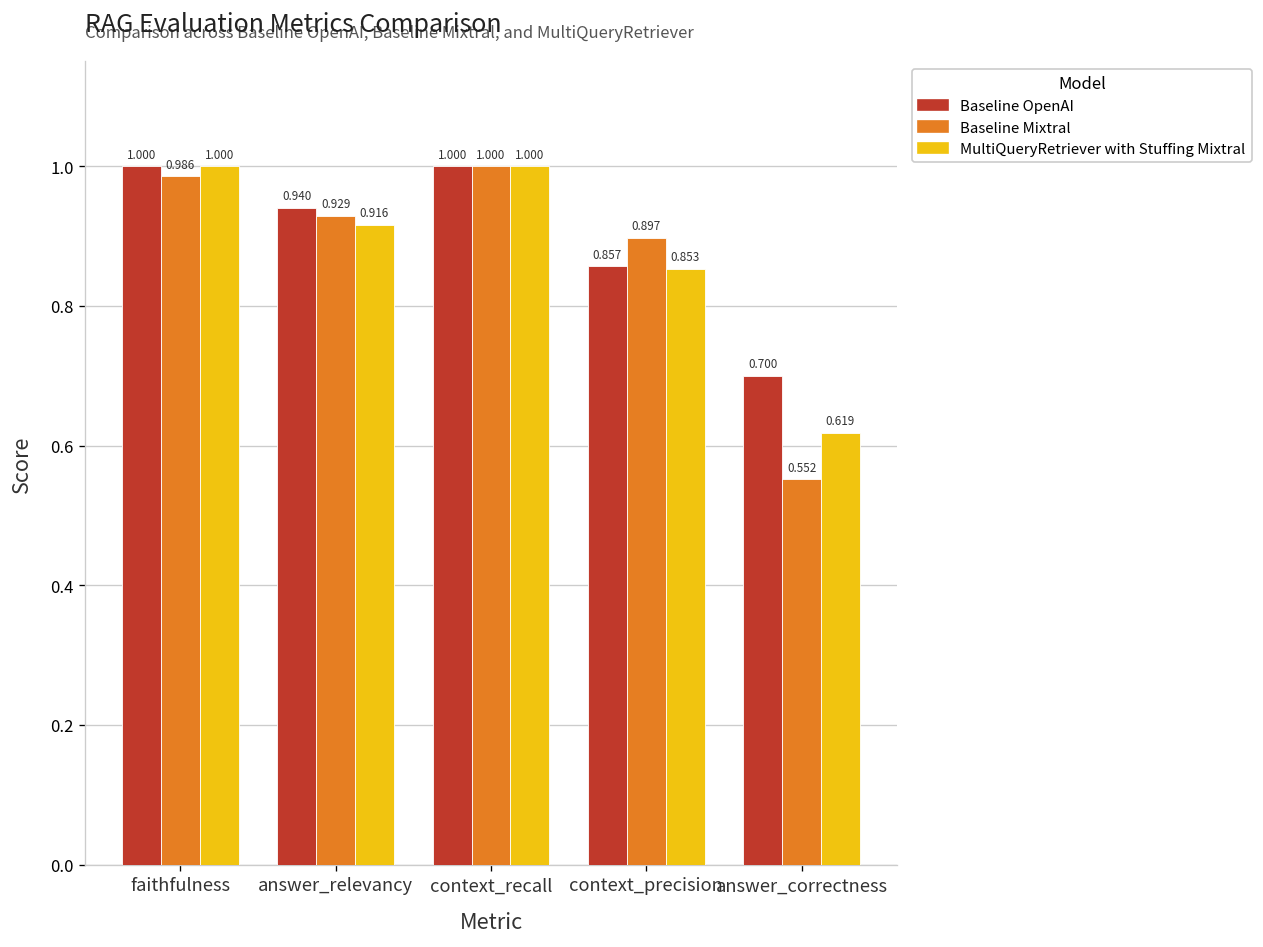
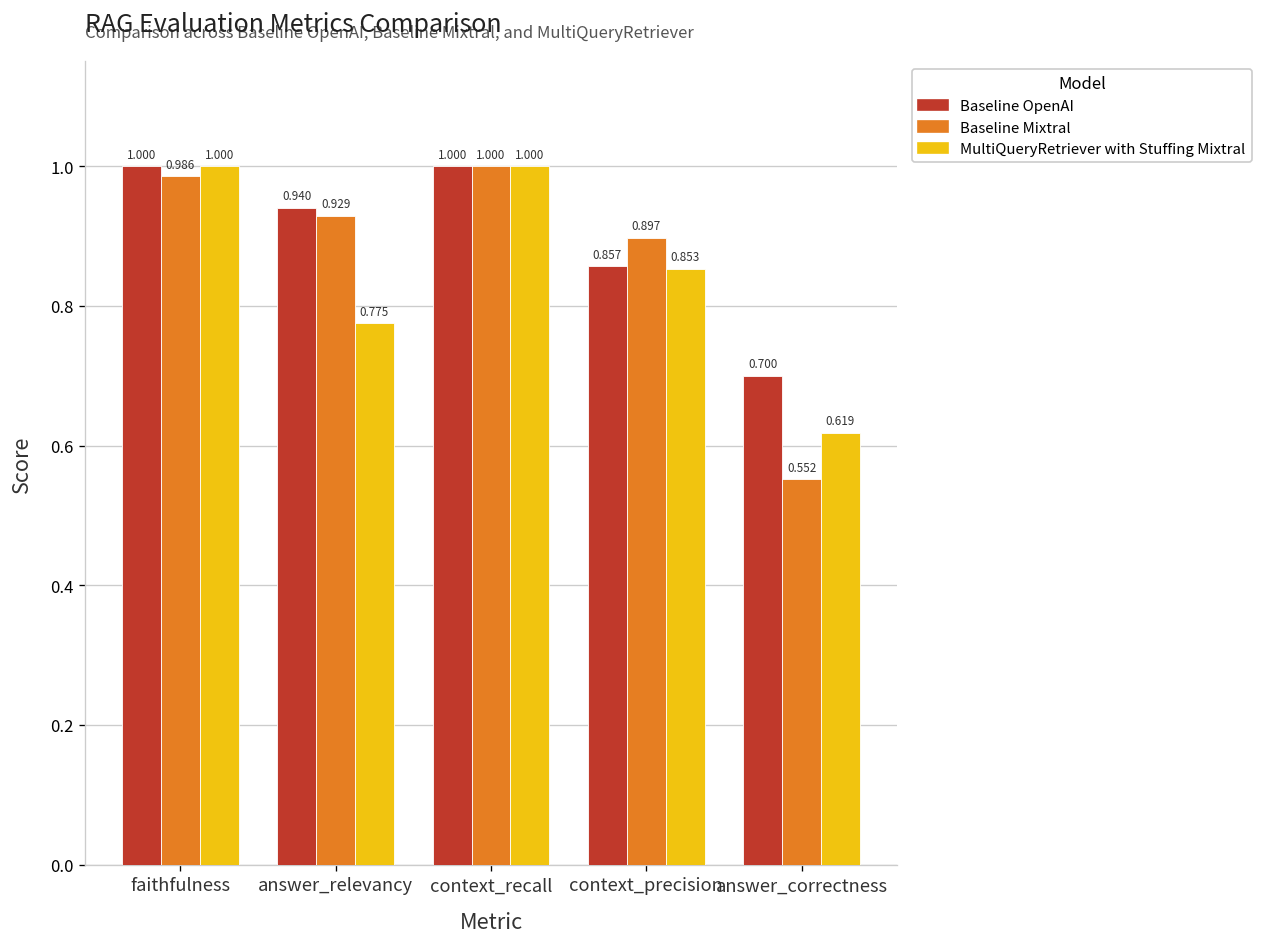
  {
    "Baseline OpenAI": {
      "faithfulness": 1.000,
      "answer_relevancy": 0.940,
      "context_recall": 1.000,
      "context_precision": 0.857,
      "answer_correctness": 0.700
    },
    "Baseline Mixtral": {
      "faithfulness": 0.986,
      "answer_relevancy": 0.929,
      "context_recall": 1.000,
      "context_precision": 0.897,
      "answer_correctness": 0.552
    },
    "MultiQueryRetriever with Stuffing Mixtral": {
      "faithfulness": 1.000,
-     "answer_relevancy": 0.916,
+     "answer_relevancy": 0.775,
      "context_recall": 1.000,
      "context_precision": 0.853,
      "answer_correctness": 0.619
    }
  }
